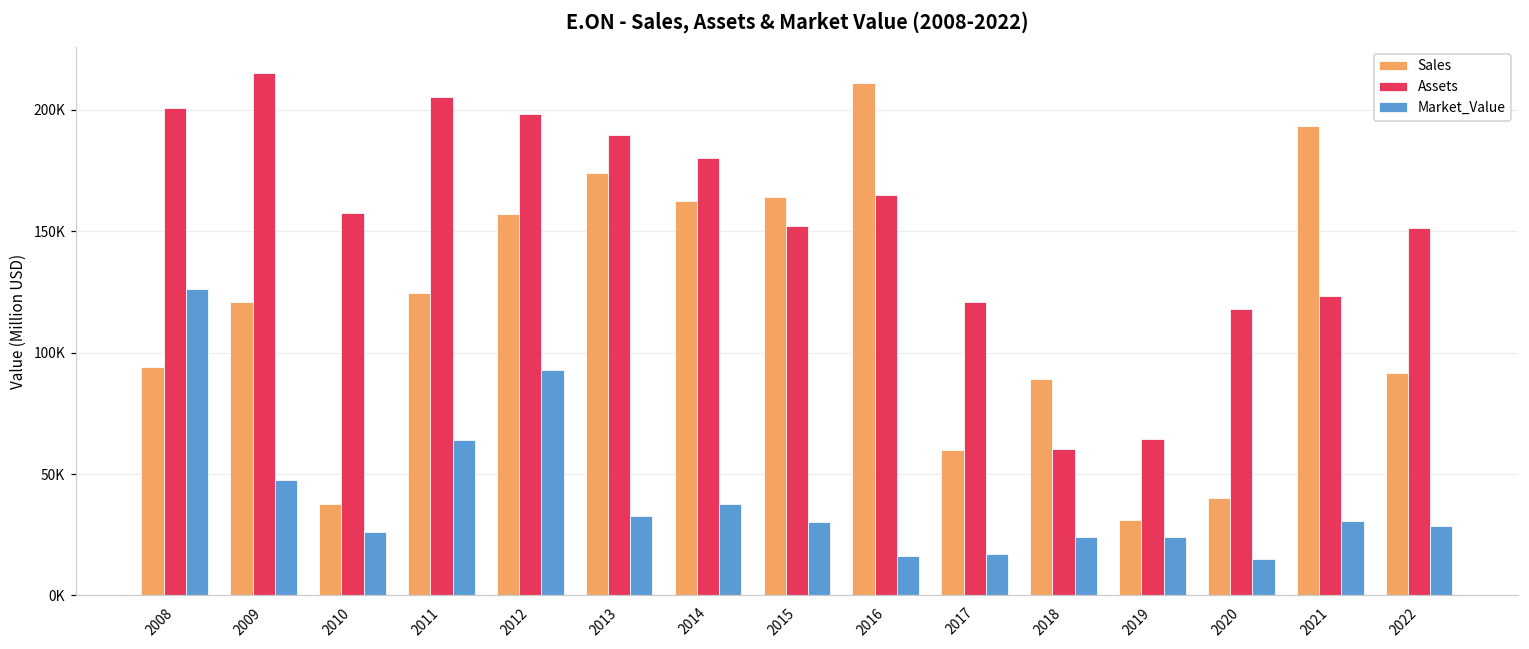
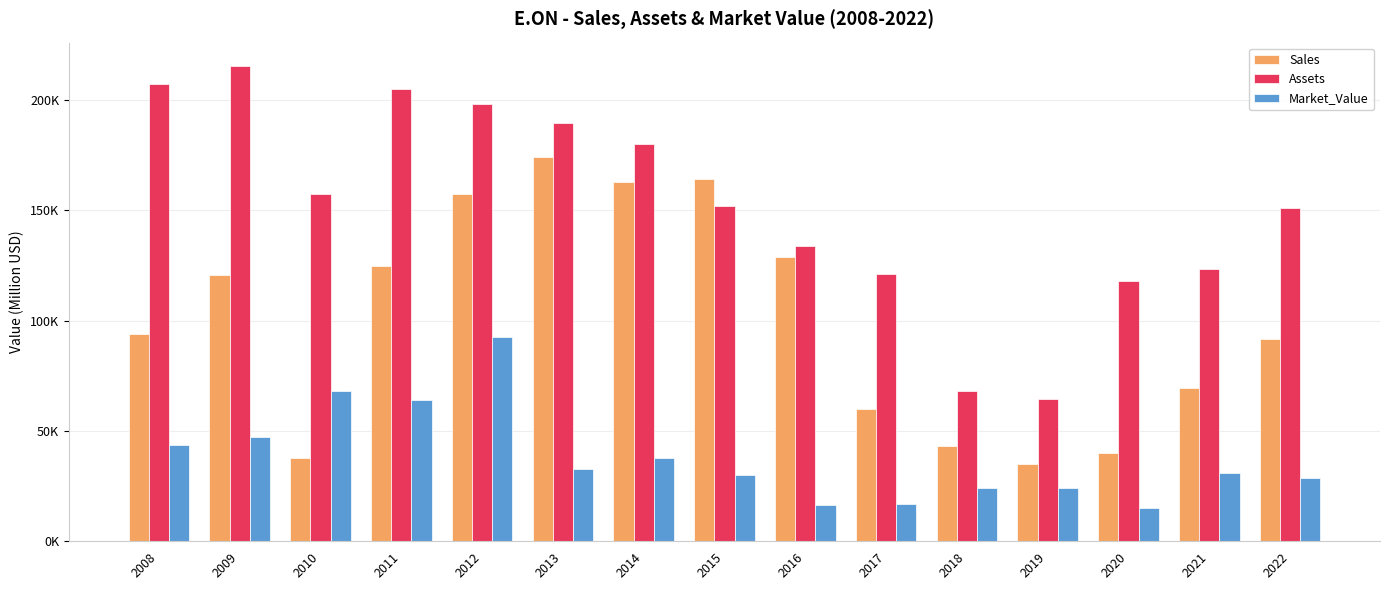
  {
    "Sales": {
      "2008": 94000,
      "2009": 121000,
      "2010": 38000,
      "2011": 125000,
      "2012": 157000,
      "2013": 174000,
      "2014": 163000,
      "2015": 164000,
-     "2016": 211000,
+     "2016": 129000,
      "2017": 60000,
-     "2018": 89000,
-     "2019": 31000,
+     "2018": 43000,
+     "2019": 35000,
      "2020": 40000,
-     "2021": 193000,
+     "2021": 69000,
      "2022": 91000
    },
    "Assets": {
-     "2008": 201000,
+     "2008": 207000,
      "2009": 215000,
      "2010": 157000,
      "2011": 205000,
      "2012": 198000,
      "2013": 190000,
      "2014": 180000,
      "2015": 152000,
-     "2016": 165000,
+     "2016": 134000,
      "2017": 121000,
-     "2018": 60000,
+     "2018": 68000,
      "2019": 65000,
      "2020": 118000,
      "2021": 123000,
      "2022": 151000
    },
    "Market_Value": {
-     "2008": 126000,
+     "2008": 44000,
      "2009": 47000,
-     "2010": 26000,
+     "2010": 68000,
      "2011": 64000,
      "2012": 93000,
      "2013": 33000,
      "2014": 38000,
      "2015": 30000,
      "2016": 16000,
      "2017": 17000,
      "2018": 24000,
      "2019": 24000,
      "2020": 15000,
      "2021": 31000,
      "2022": 29000
    }
  }
